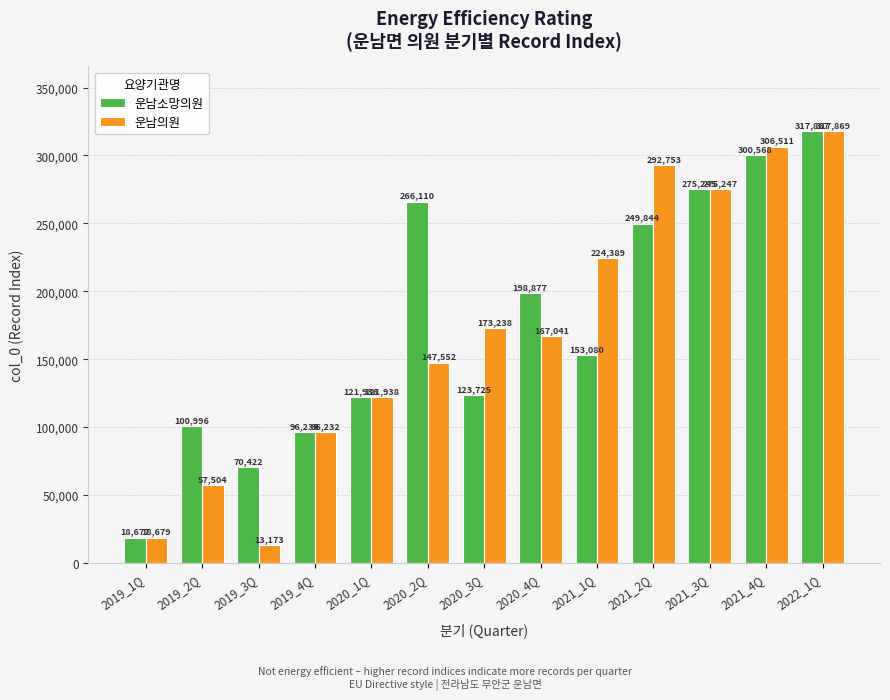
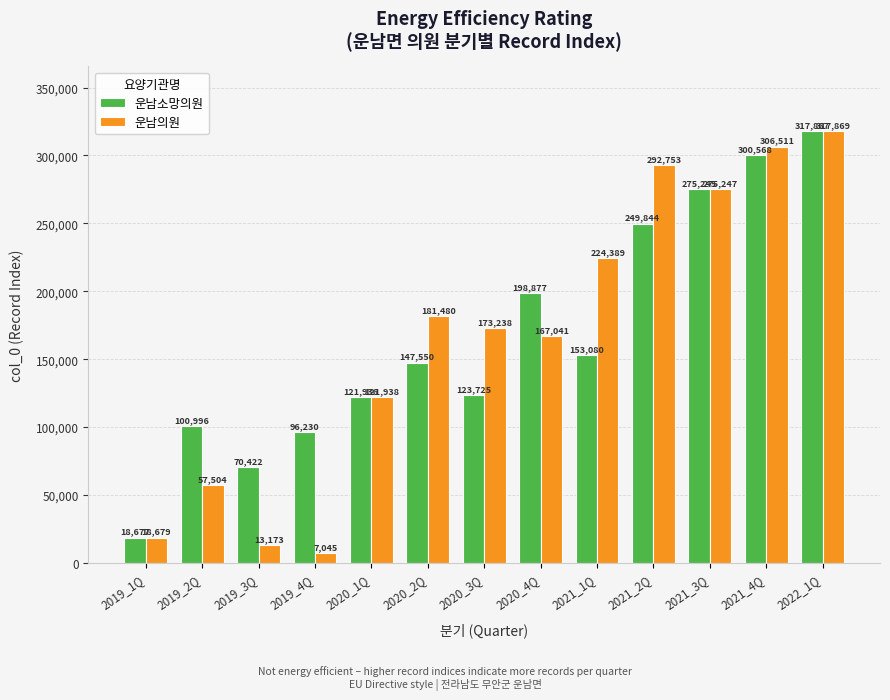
  {
    "운남소망의원": {
      "2019_2Q": "100,996",
      "2019_3Q": "70,422",
      "2019_4Q": "96,230",
-     "2020_2Q": "266,110",
+     "2020_2Q": "147,550",
      "2020_3Q": "123,725",
      "2020_4Q": "198,877",
      "2021_1Q": "153,080",
      "2021_2Q": "249,844",
      "2021_4Q": "300,568"
    },
    "운남의원": {
      "2019_2Q": "57,504",
      "2019_3Q": "13,173",
-     "2019_4Q": "96,232",
-     "2020_2Q": "147,552",
+     "2019_4Q": "7,045",
+     "2020_2Q": "181,480",
      "2020_3Q": "173,238",
      "2020_4Q": "167,041",
      "2021_1Q": "224,389",
      "2021_2Q": "292,753",
      "2021_4Q": "306,511"
    }
  }
